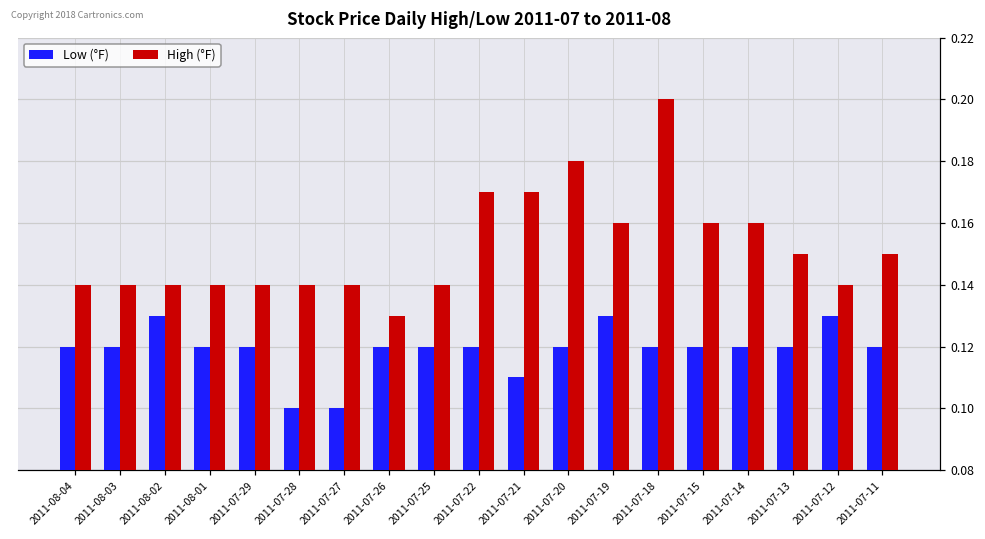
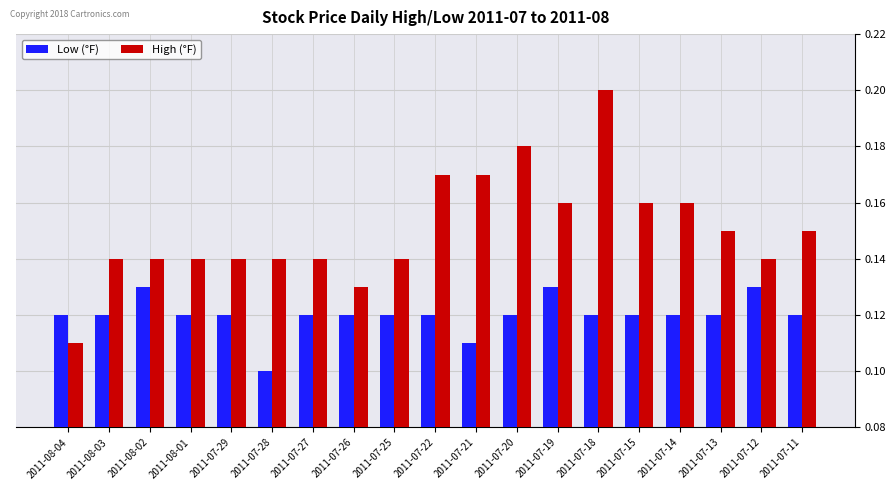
  {
    "Low (°F)": {
      "2011-08-04": 0.12,
      "2011-08-03": 0.12,
      "2011-08-02": 0.13,
      "2011-08-01": 0.12,
      "2011-07-29": 0.12,
      "2011-07-28": 0.10,
-     "2011-07-27": 0.10,
+     "2011-07-27": 0.12,
      "2011-07-26": 0.12,
      "2011-07-25": 0.12,
      "2011-07-22": 0.12,
      "2011-07-21": 0.11,
      "2011-07-20": 0.12,
      "2011-07-19": 0.13,
      "2011-07-18": 0.12,
      "2011-07-15": 0.12,
      "2011-07-14": 0.12,
      "2011-07-13": 0.12,
      "2011-07-12": 0.13,
      "2011-07-11": 0.12
    },
    "High (°F)": {
-     "2011-08-04": 0.14,
+     "2011-08-04": 0.11,
      "2011-08-03": 0.14,
      "2011-08-02": 0.14,
      "2011-08-01": 0.14,
      "2011-07-29": 0.14,
      "2011-07-28": 0.14,
      "2011-07-27": 0.14,
      "2011-07-26": 0.13,
      "2011-07-25": 0.14,
      "2011-07-22": 0.17,
      "2011-07-21": 0.17,
      "2011-07-20": 0.18,
      "2011-07-19": 0.16,
      "2011-07-18": 0.20,
      "2011-07-15": 0.16,
      "2011-07-14": 0.16,
      "2011-07-13": 0.15,
      "2011-07-12": 0.14,
      "2011-07-11": 0.15
    }
  }
